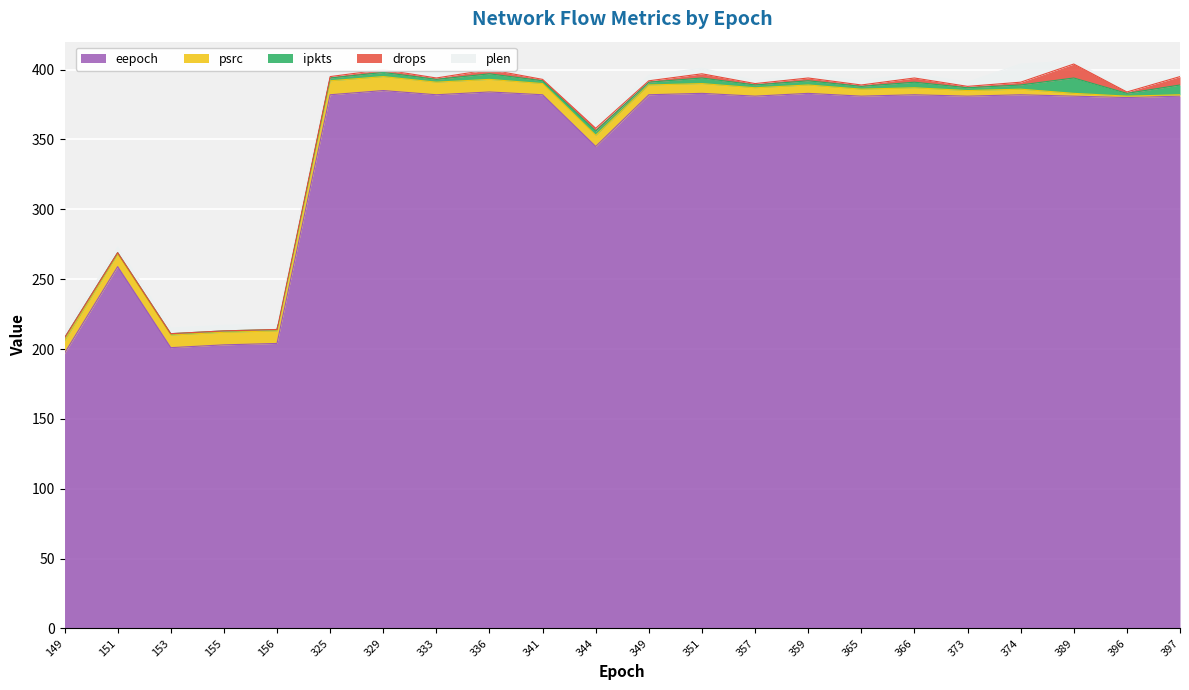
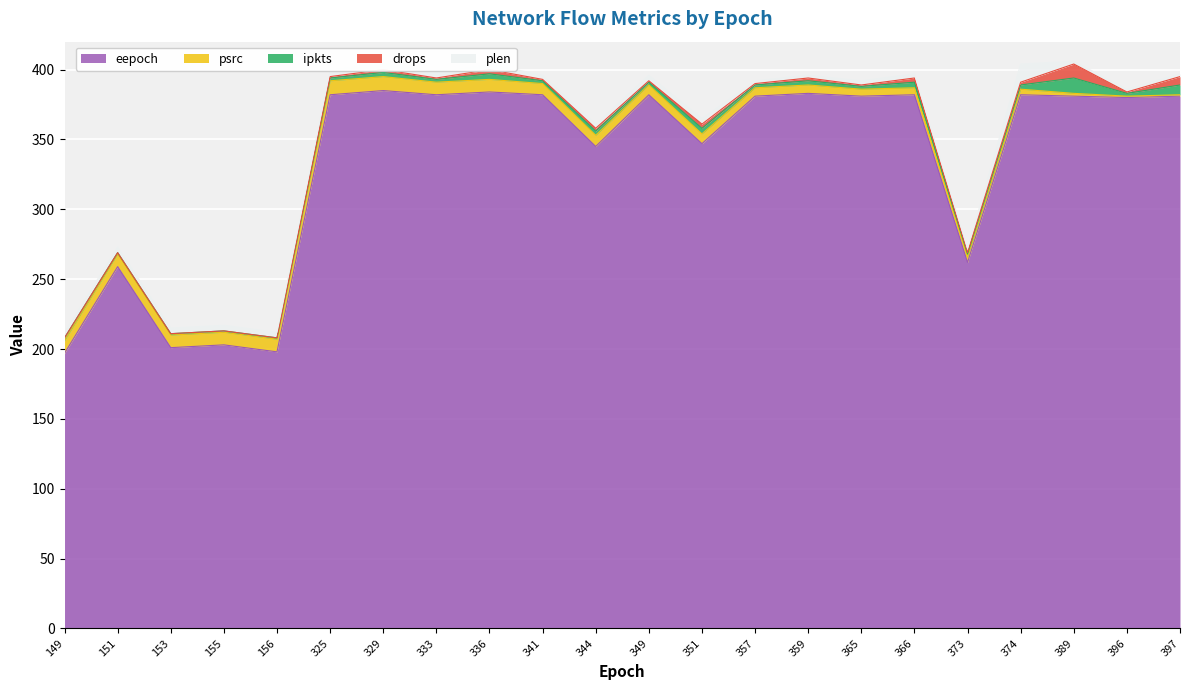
  {
    "eepoch": {
      "149": 197,
      "151": 259,
      "153": 201,
      "155": 203,
-     "156": 204,
+     "156": 198,
      "325": 382,
      "329": 385,
      "333": 382,
      "336": 384,
      "341": 382,
      "344": 345,
      "349": 382,
-     "351": 383,
+     "351": 347,
      "357": 381,
      "359": 383,
      "365": 381,
      "366": 382,
-     "373": 381,
+     "373": 262,
      "374": 382,
      "389": 381
    },
    "psrc": {
      "149": 9,
      "325": 10,
      "329": 10,
      "333": 9,
      "336": 9,
      "341": 8,
      "344": 8,
      "349": 7,
      "351": 7,
      "357": 6,
      "359": 6,
      "365": 5,
      "366": 5,
      "373": 4,
      "374": 4,
      "389": 2
    },
    "ipkts": {
      "329": 3,
      "336": 4,
      "344": 3,
      "351": 4,
      "359": 3,
      "366": 4,
      "374": 3,
      "389": 11,
      "397": 7
    },
    "drops": {
      "344": 2,
      "351": 3,
      "359": 2,
      "366": 3,
      "374": 2,
      "389": 10,
      "397": 6
    },
    "plen": {
      "149": 4,
      "151": 4,
      "153": 4,
      "155": 4,
      "156": 4,
      "333": 4,
      "341": 3,
      "344": 3,
      "349": 4,
      "351": 4,
      "357": 2,
      "359": 2,
      "365": 3,
      "366": 3,
      "373": 3,
      "374": 13,
      "389": 2,
      "396": 2,
      "397": 2
    }
  }
